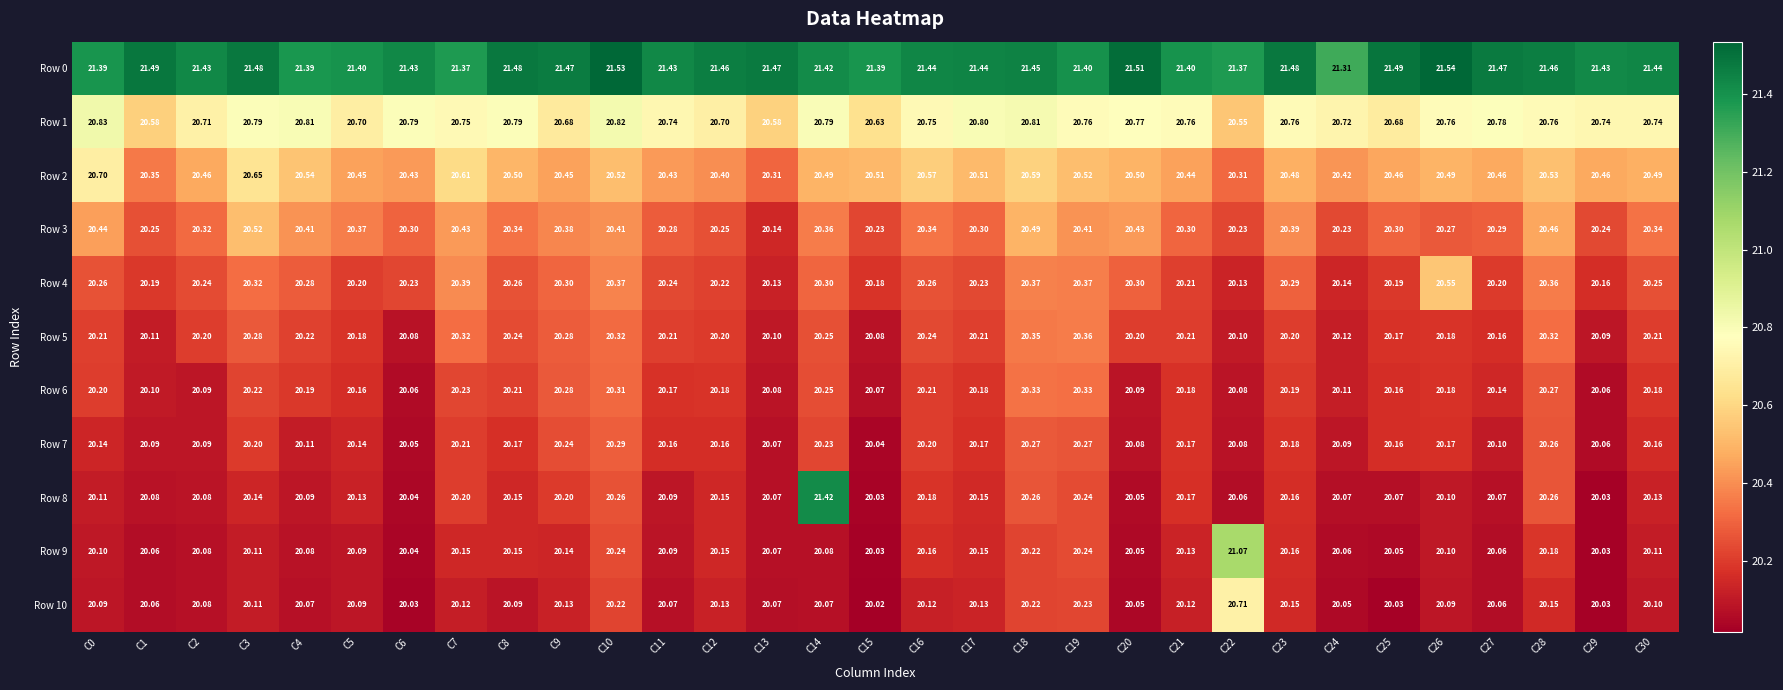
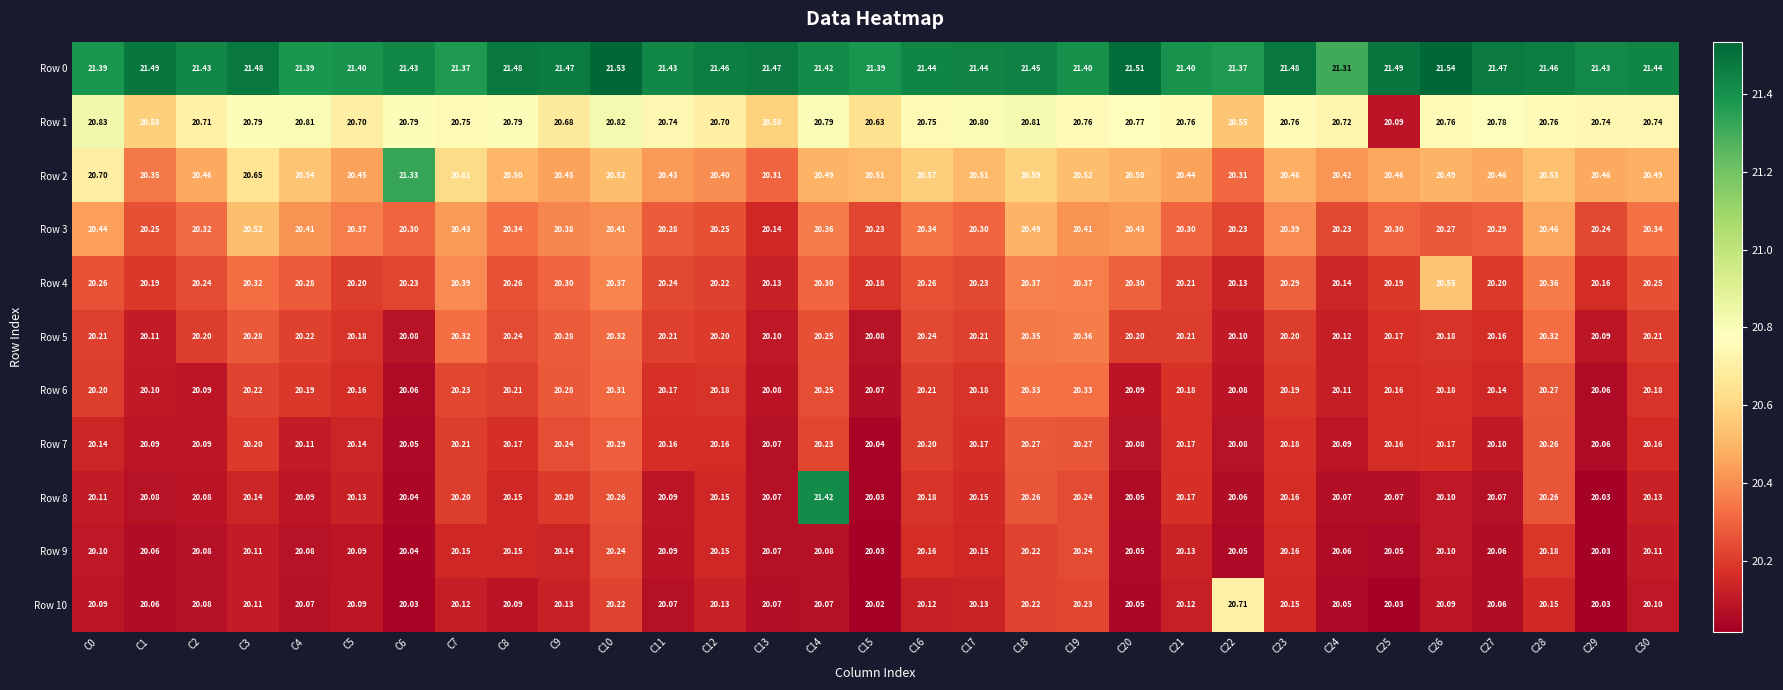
  {
    "Row 1": {
      "C0": 20.83,
      "C1": 20.58,
      "C2": 20.71,
      "C3": 20.79,
      "C4": 20.81,
      "C5": 20.70,
      "C6": 20.79,
      "C7": 20.75,
      "C8": 20.79,
      "C9": 20.68,
      "C10": 20.82,
      "C11": 20.74,
      "C12": 20.70,
      "C13": 20.58,
      "C14": 20.79,
      "C15": 20.63,
      "C16": 20.75,
      "C17": 20.80,
      "C18": 20.81,
      "C19": 20.76,
      "C20": 20.77,
      "C21": 20.76,
      "C22": 20.55,
      "C23": 20.76,
      "C24": 20.72,
-     "C25": 20.68,
+     "C25": 20.09,
      "C26": 20.76,
      "C27": 20.78,
      "C28": 20.76,
      "C29": 20.74,
      "C30": 20.74
    },
    "Row 2": {
      "C0": 20.70,
      "C1": 20.35,
      "C2": 20.46,
      "C3": 20.65,
      "C4": 20.54,
      "C5": 20.45,
-     "C6": 20.43,
+     "C6": 21.33,
      "C7": 20.61,
      "C8": 20.50,
      "C9": 20.45,
      "C10": 20.52,
      "C11": 20.43,
      "C12": 20.40,
      "C13": 20.31,
      "C14": 20.49,
      "C15": 20.51,
      "C16": 20.57,
      "C17": 20.51,
      "C18": 20.59,
      "C19": 20.52,
      "C20": 20.50,
      "C21": 20.44,
      "C22": 20.31,
      "C23": 20.48,
      "C24": 20.42,
      "C25": 20.46,
      "C26": 20.49,
      "C27": 20.46,
      "C28": 20.53,
      "C29": 20.46,
      "C30": 20.49
    },
    "Row 9": {
      "C0": 20.10,
      "C1": 20.06,
      "C2": 20.08,
      "C3": 20.11,
      "C4": 20.08,
      "C5": 20.09,
      "C6": 20.04,
      "C7": 20.15,
      "C8": 20.15,
      "C9": 20.14,
      "C10": 20.24,
      "C11": 20.09,
      "C12": 20.15,
      "C13": 20.07,
      "C14": 20.08,
      "C15": 20.03,
      "C16": 20.16,
      "C17": 20.15,
      "C18": 20.22,
      "C19": 20.24,
      "C20": 20.05,
      "C21": 20.13,
-     "C22": 21.07,
+     "C22": 20.05,
      "C23": 20.16,
      "C24": 20.06,
      "C25": 20.05,
      "C26": 20.10,
      "C27": 20.06,
      "C28": 20.18,
      "C29": 20.03,
      "C30": 20.11
    }
  }
